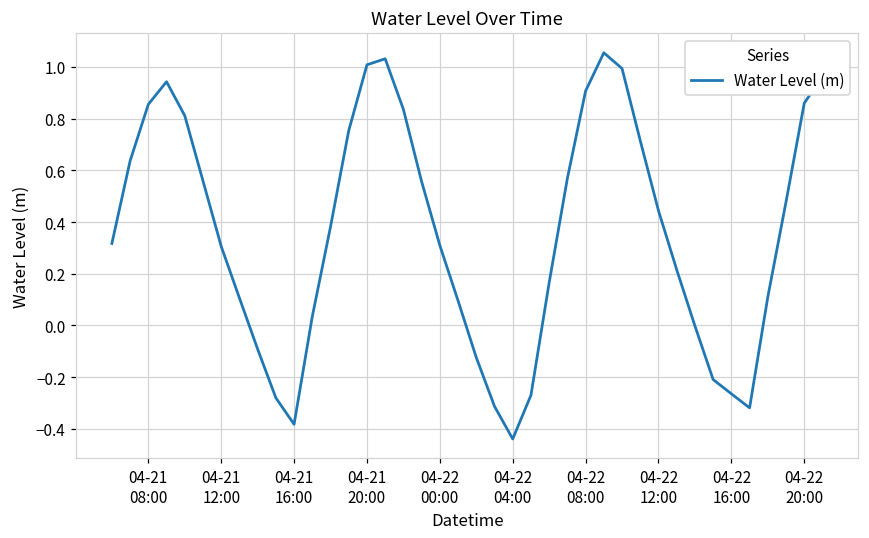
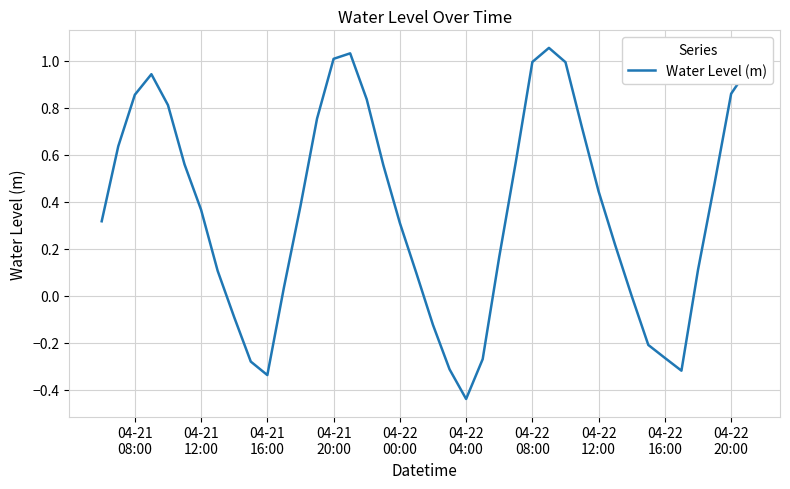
  {
    "04-21 08:00": 0.86,
-   "04-21 12:00": 0.31,
-   "04-21 16:00": -0.38,
+   "04-21 12:00": 0.37,
+   "04-21 16:00": -0.34,
    "04-21 20:00": 1.01,
    "04-22 00:00": 0.31,
    "04-22 04:00": -0.44,
-   "04-22 08:00": 0.91,
+   "04-22 08:00": 0.99,
    "04-22 12:00": 0.44,
    "04-22 16:00": -0.26,
    "04-22 20:00": 0.86
  }
